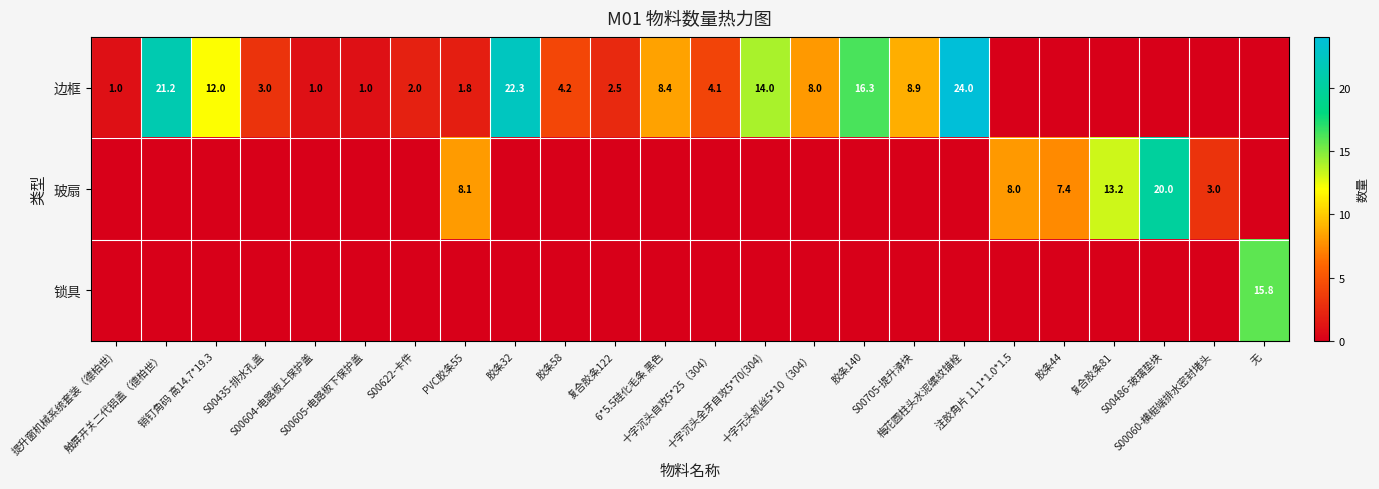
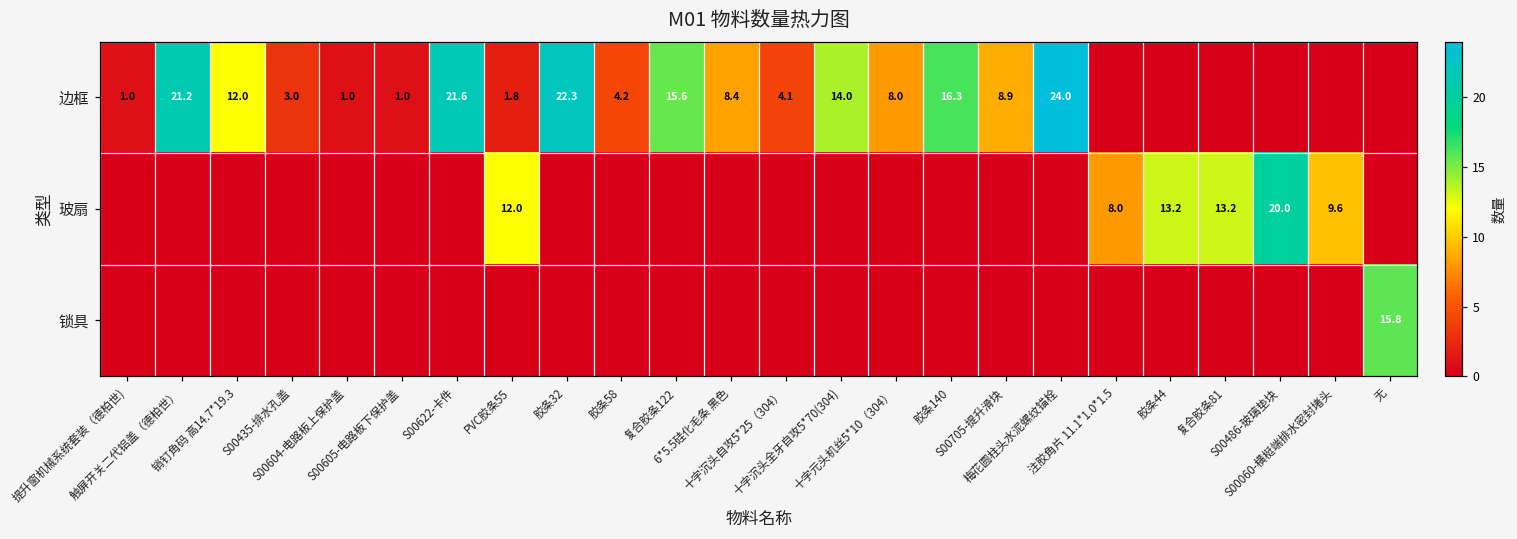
  {
    "边框": {
      "提升窗机械系统套装（德柏世)": 1.0,
      "触屏开关二代铝盖（德柏世）": 21.2,
      "销钉角码 高14.7*19.3": 12.0,
      "S00435-排水孔盖": 3.0,
      "S00604-电路板上保护盖": 1.0,
      "S00605-电路板下保护盖": 1.0,
-     "S00622-卡件": 2.0,
+     "S00622-卡件": 21.6,
      "PVC胶条55": 1.8,
      "胶条32": 22.3,
      "胶条58": 4.2,
-     "复合胶条122": 2.5,
+     "复合胶条122": 15.6,
      "6*5.5硅化毛条 黑色": 8.4,
      "十字沉头自攻5*25（304）": 4.1,
      "十字沉头全牙自攻5*70(304)": 14.0,
      "十字元头机丝5*10（304）": 8.0,
      "胶条140": 16.3,
      "S00705-提升滑块": 8.9,
      "梅花圆柱头水泥螺纹锚栓": 24.0
    },
    "玻扇": {
-     "PVC胶条55": 8.1,
+     "PVC胶条55": 12.0,
      "注胶角片 11.1*1.0*1.5": 8.0,
-     "胶条44": 7.4,
+     "胶条44": 13.2,
      "复合胶条81": 13.2,
      "S00486-玻璃垫块": 20.0,
-     "S00060-横梃端排水密封堵头": 3.0
+     "S00060-横梃端排水密封堵头": 9.6
    },
    "锁具": {
      "无": 15.8
    }
  }
